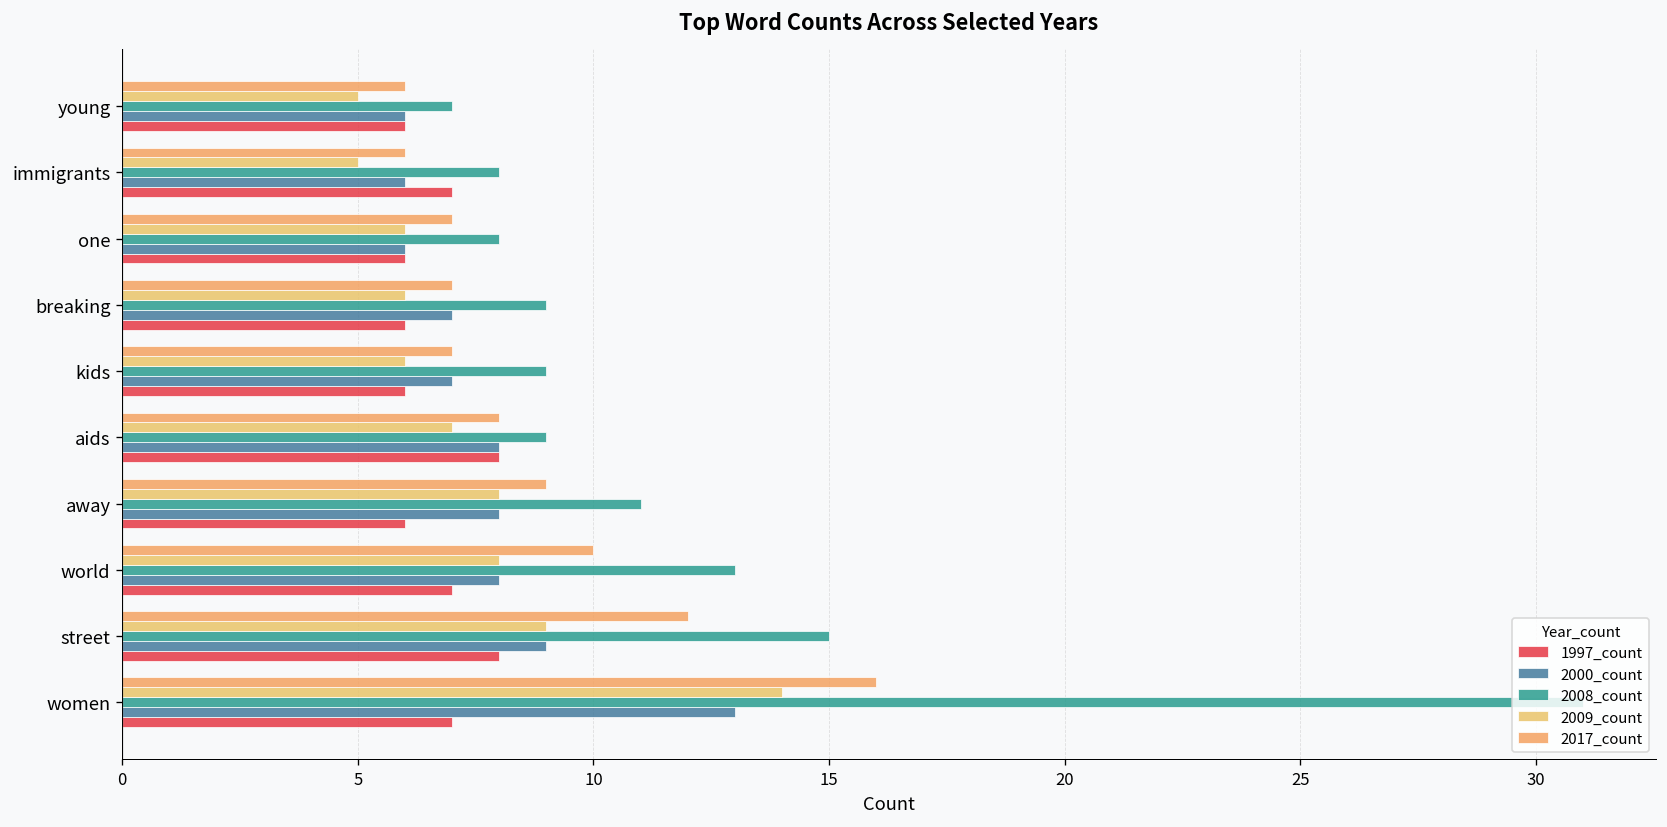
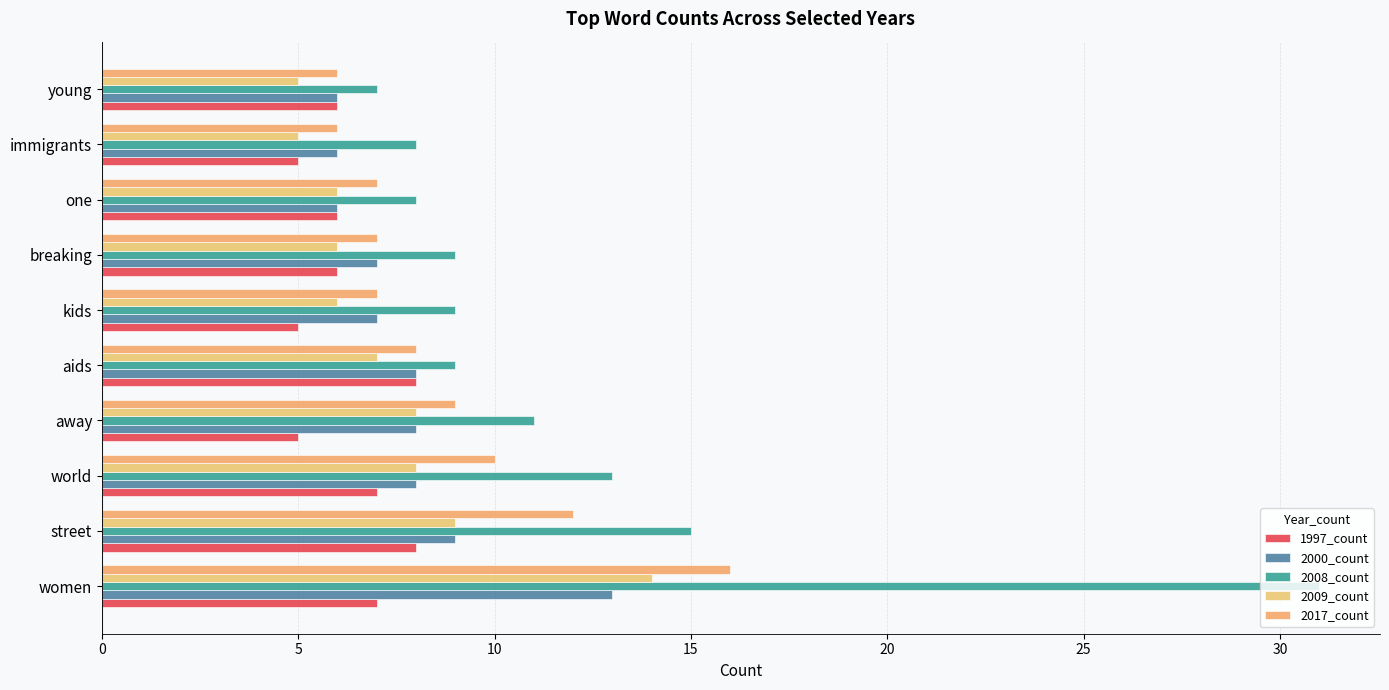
  {
    "1997_count": {
      "young": 6,
-     "immigrants": 7,
+     "immigrants": 5,
      "one": 6,
      "breaking": 6,
-     "kids": 6,
+     "kids": 5,
      "aids": 8,
-     "away": 6,
+     "away": 5,
      "world": 7,
      "street": 8,
      "women": 7
    }
  }
